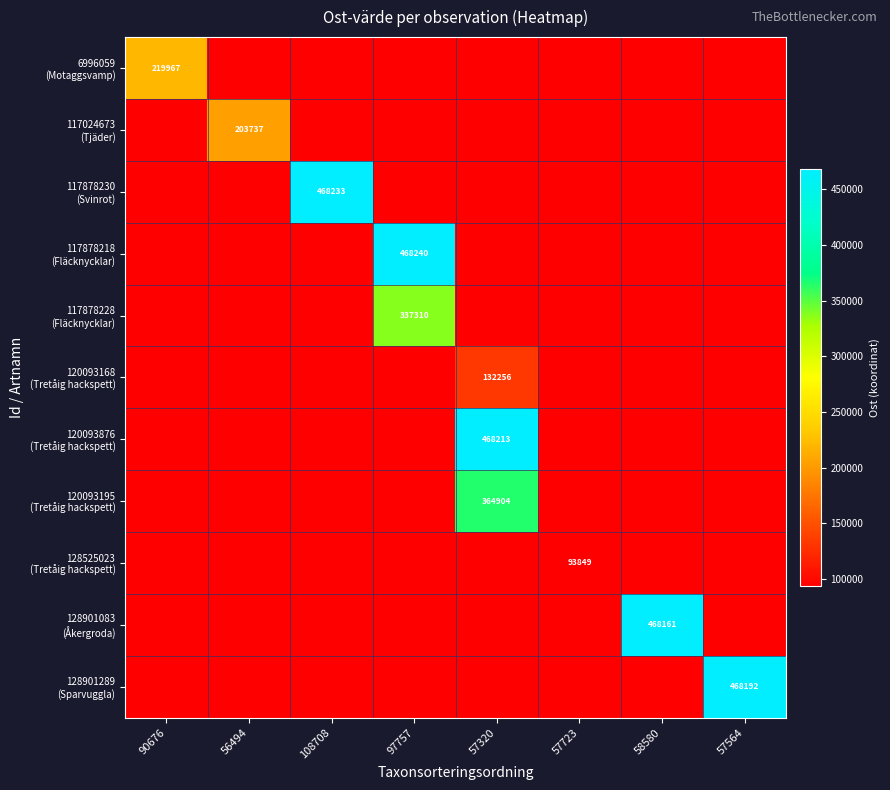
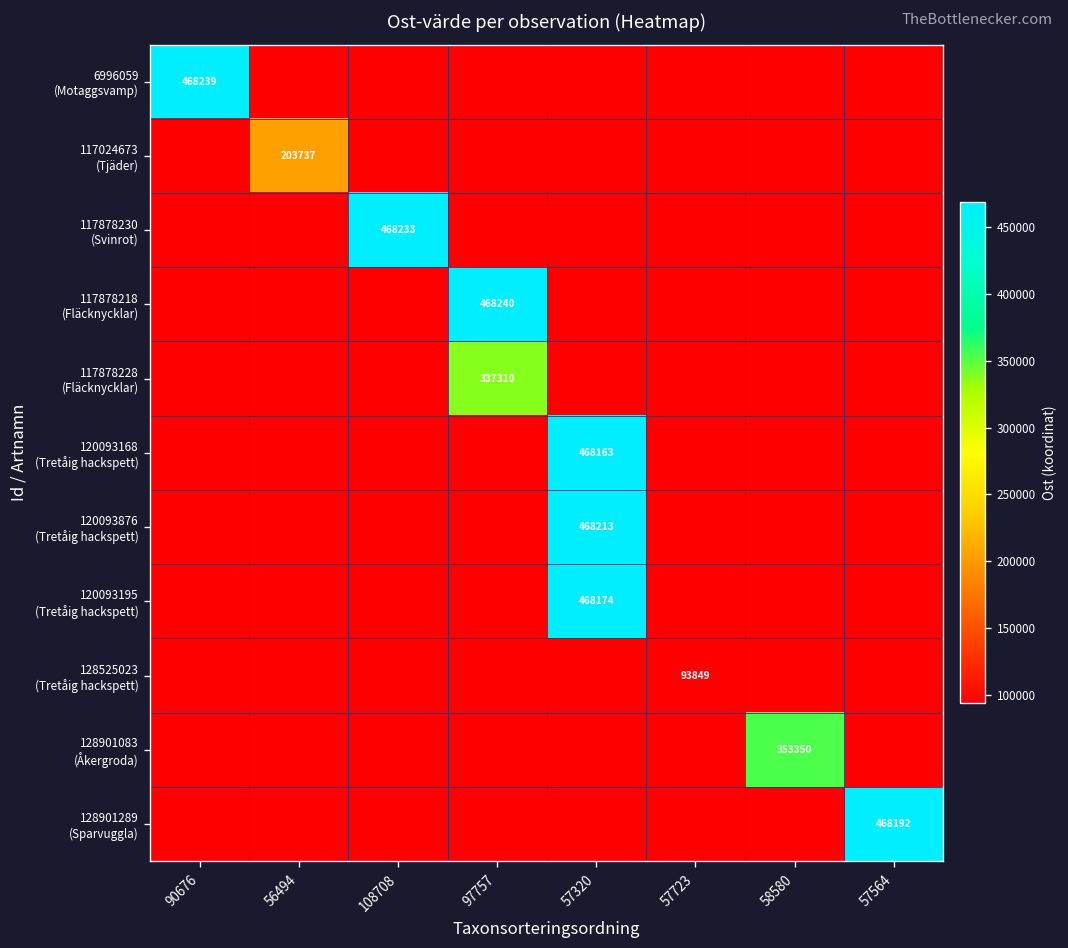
  {
    "6996059 (Motaggsvamp)": {
-     "90676": 219967
+     "90676": 468239
    },
    "117024673 (Tjäder)": {
      "56494": 203737
    },
    "117878230 (Svinrot)": {
      "108708": 468233
    },
    "117878218 (Fläcknycklar)": {
      "97757": 468240
    },
    "117878228 (Fläcknycklar)": {
      "97757": 337310
    },
    "120093168 (Tretåig hackspett)": {
-     "57320": 132256
+     "57320": 468163
    },
    "120093876 (Tretåig hackspett)": {
      "57320": 468213
    },
    "120093195 (Tretåig hackspett)": {
-     "57320": 364904
+     "57320": 468174
    },
    "128525023 (Tretåig hackspett)": {
      "57723": 93849
    },
    "128901083 (Åkergroda)": {
-     "58580": 468161
+     "58580": 353350
    },
    "128901289 (Sparvuggla)": {
      "57564": 468192
    }
  }
